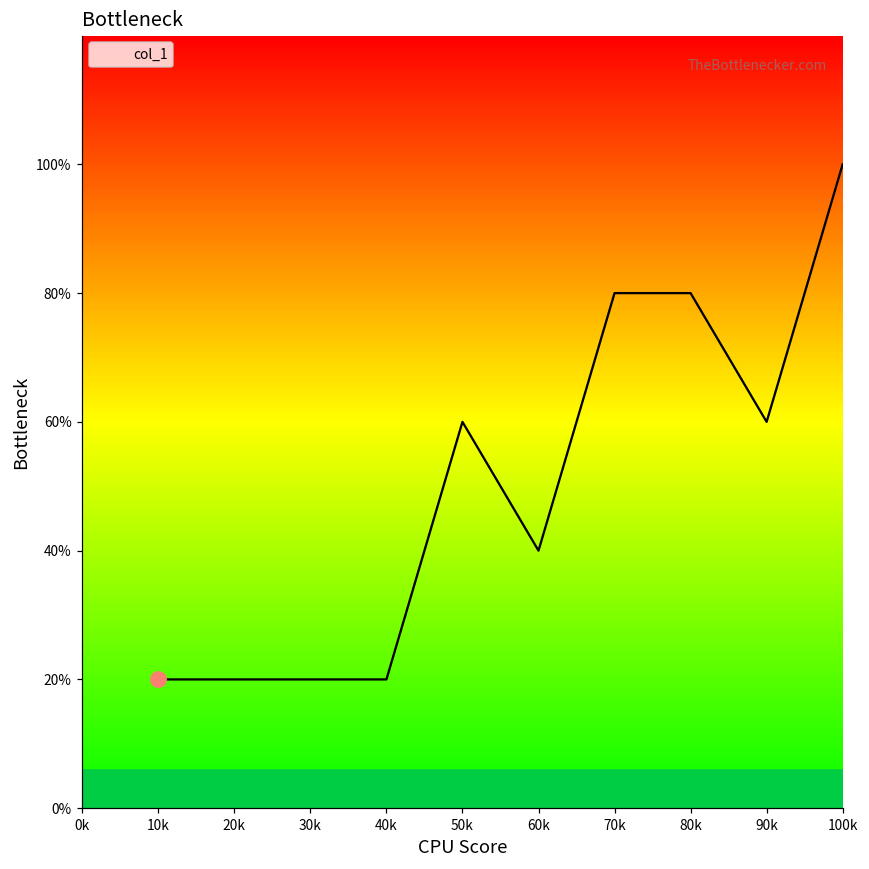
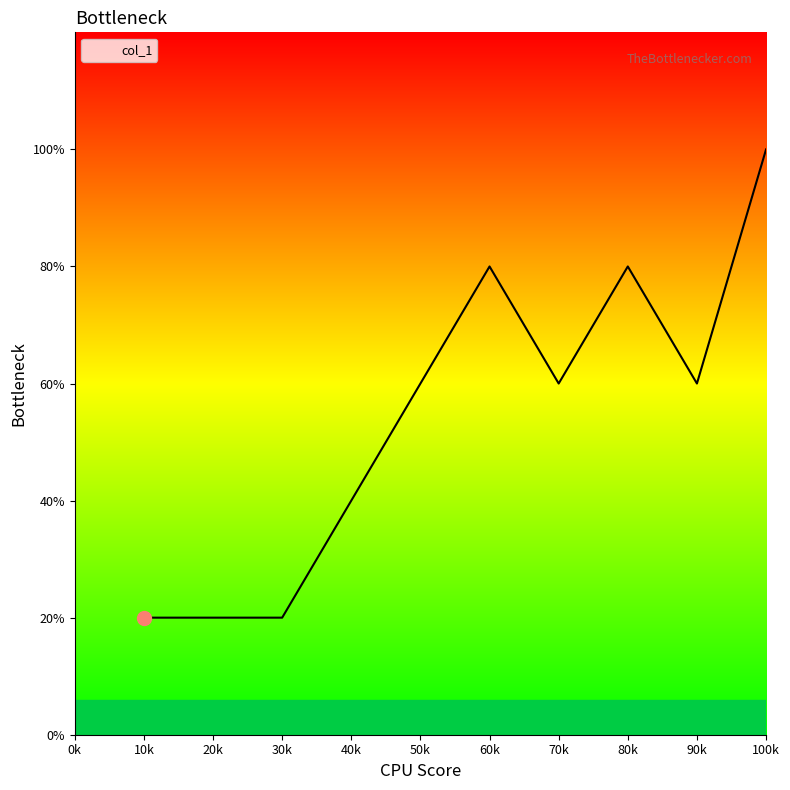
  {
    "col_1": {
      "20k": "20%",
      "30k": "20%",
-     "40k": "20%",
+     "40k": "40%",
      "50k": "60%",
-     "60k": "40%",
-     "70k": "80%",
+     "60k": "80%",
+     "70k": "60%",
      "80k": "80%",
      "90k": "60%",
      "100k": "100%"
    }
  }
